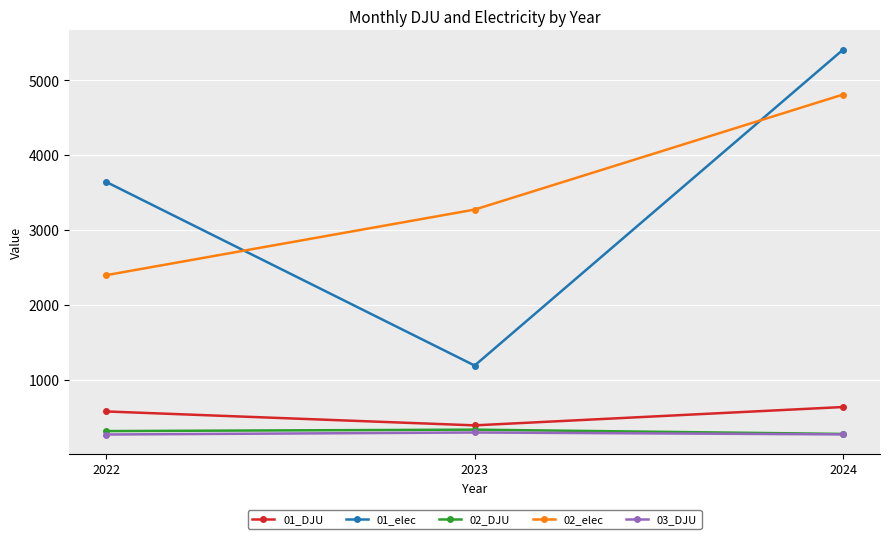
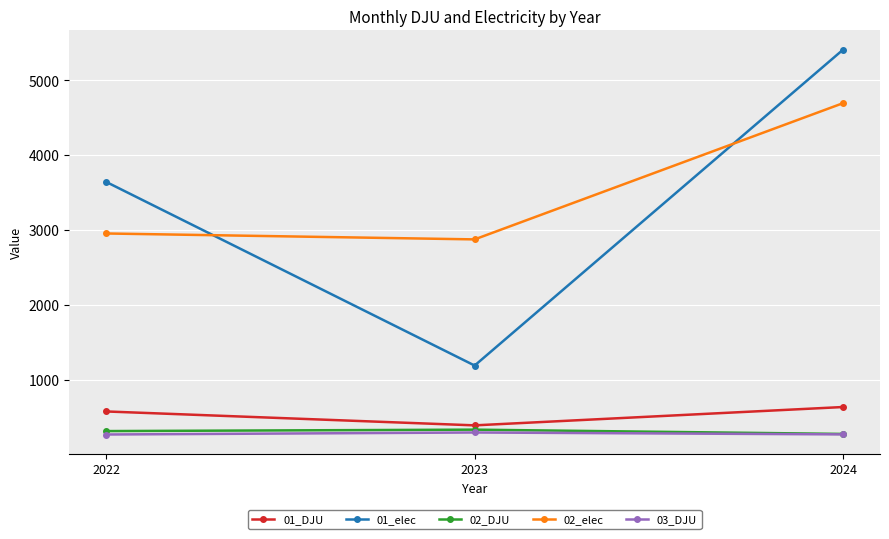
  {
    "01_DJU": {
      "2022": 600,
      "2023": 400,
      "2024": 600
    },
    "01_elec": {
      "2022": 3600,
      "2023": 1200,
      "2024": 5400
    },
    "02_DJU": {
      "2022": 300,
      "2023": 300
    },
    "02_elec": {
-     "2022": 2400,
-     "2023": 3300,
-     "2024": 4800
+     "2022": 3000,
+     "2023": 2900,
+     "2024": 4700
    },
    "03_DJU": {
      "2022": 300,
      "2023": 300
    }
  }
